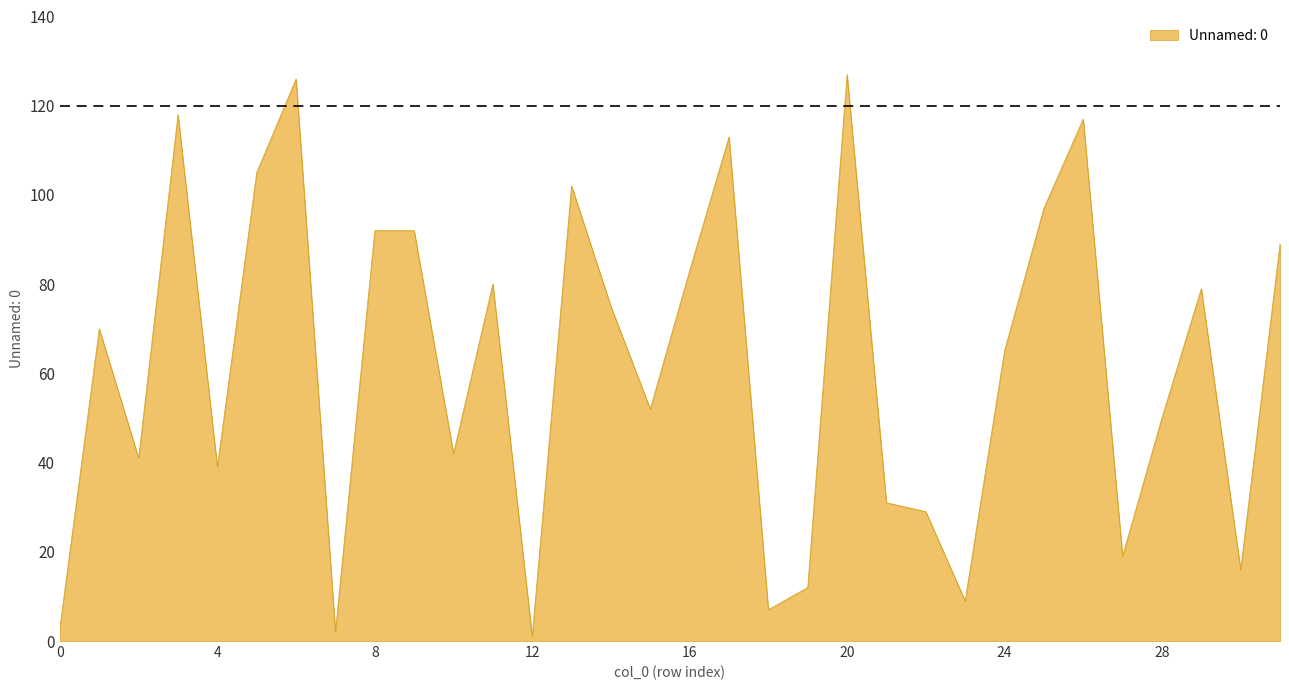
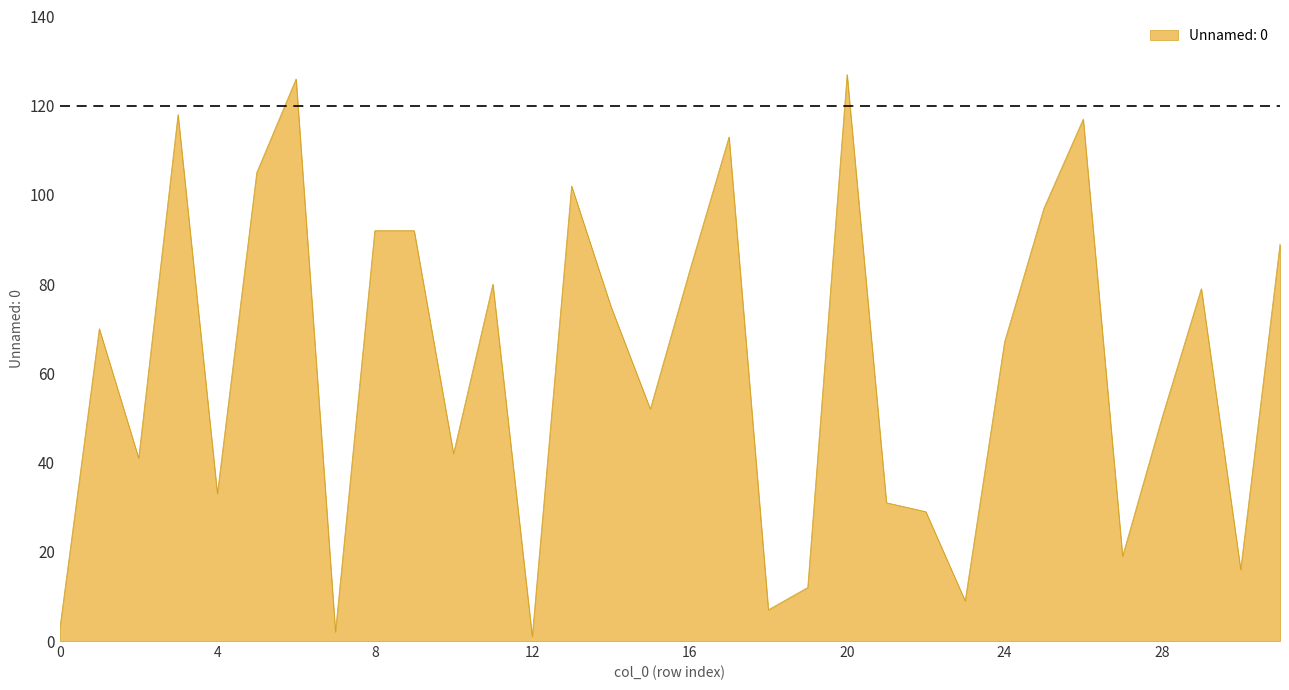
  {
    "0": 3,
-   "4": 39,
+   "4": 33,
    "8": 92,
    "12": 1,
    "16": 83,
    "20": 127,
-   "24": 65,
+   "24": 67,
    "28": 50
  }
